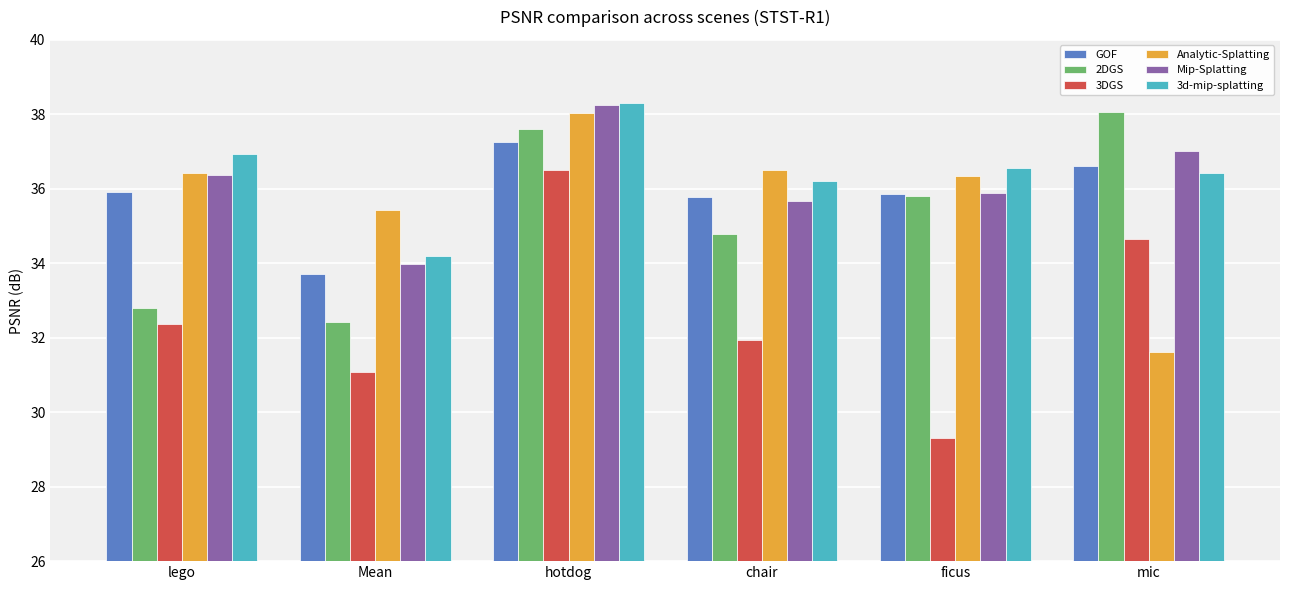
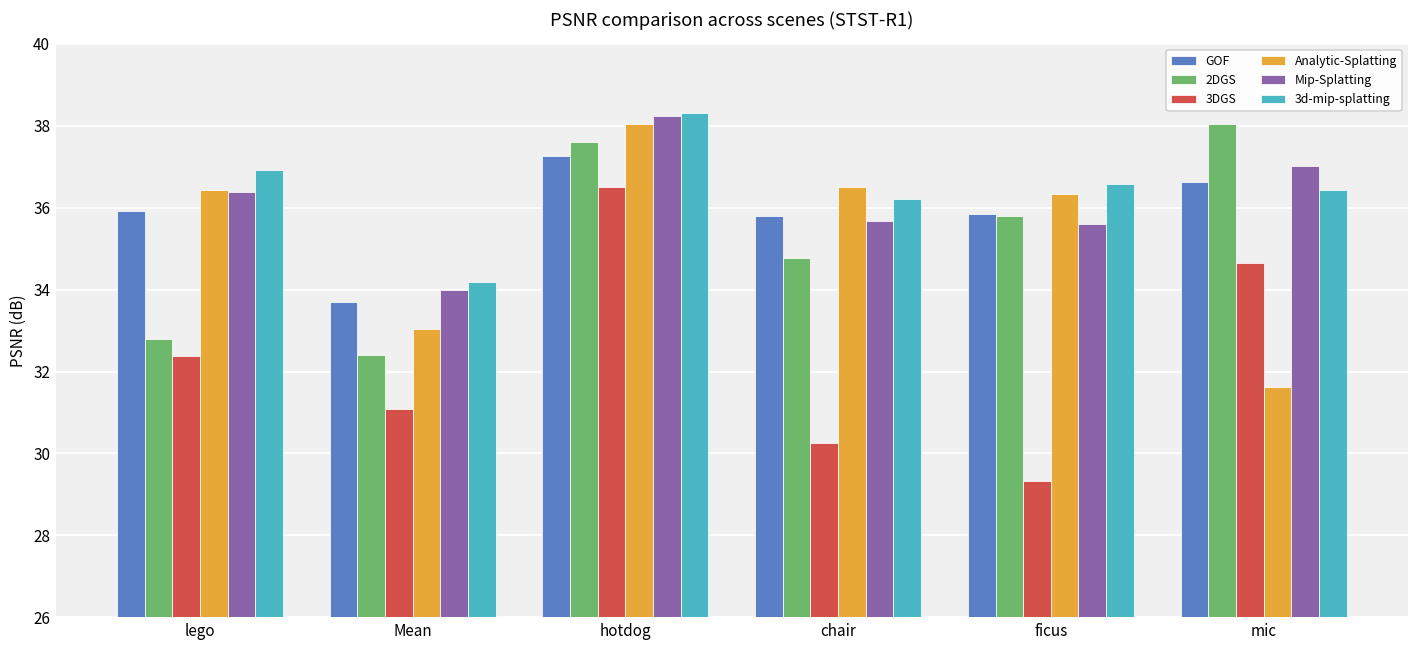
  {
    "2DGS": {
      "lego": 32.8,
      "Mean": 32.4,
      "hotdog": 37.6,
      "chair": 34.8,
      "ficus": 35.8,
      "mic": 38.1
    },
    "3DGS": {
      "lego": 32.4,
      "Mean": 31.1,
      "hotdog": 36.5,
-     "chair": 31.9,
+     "chair": 30.2,
      "ficus": 29.3,
      "mic": 34.7
    },
    "Analytic-Splatting": {
      "lego": 36.4,
-     "Mean": 35.4,
+     "Mean": 33.0,
      "hotdog": 38.0,
      "chair": 36.5,
      "ficus": 36.3,
      "mic": 31.6
    },
    "Mip-Splatting": {
      "lego": 36.4,
      "Mean": 34.0,
      "hotdog": 38.2,
      "chair": 35.7,
-     "ficus": 35.9,
+     "ficus": 35.6,
      "mic": 37.0
    }
  }
